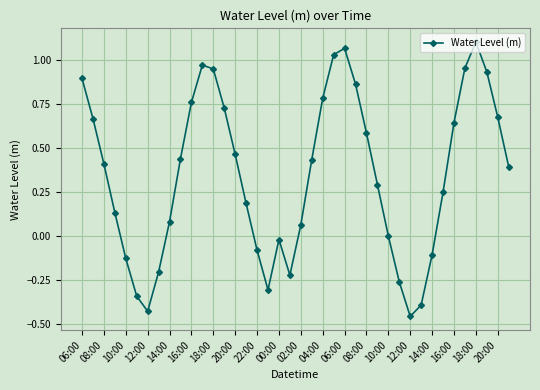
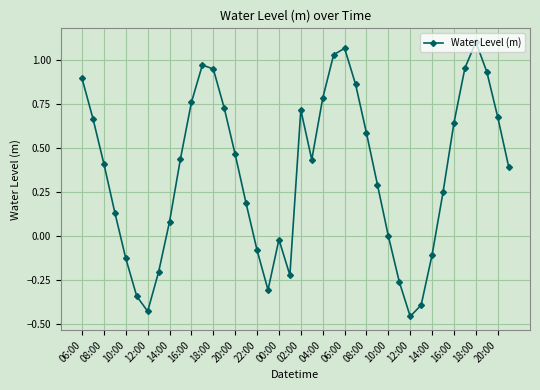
  {
    "22:00": -0.08,
    "00:00": -0.02,
-   "02:00": 0.06,
+   "02:00": 0.71,
    "04:00": 0.78
  }
